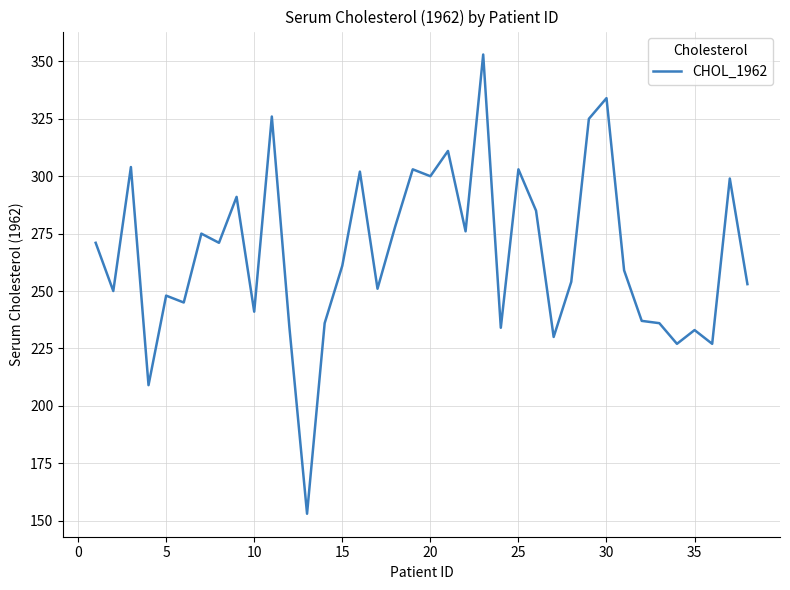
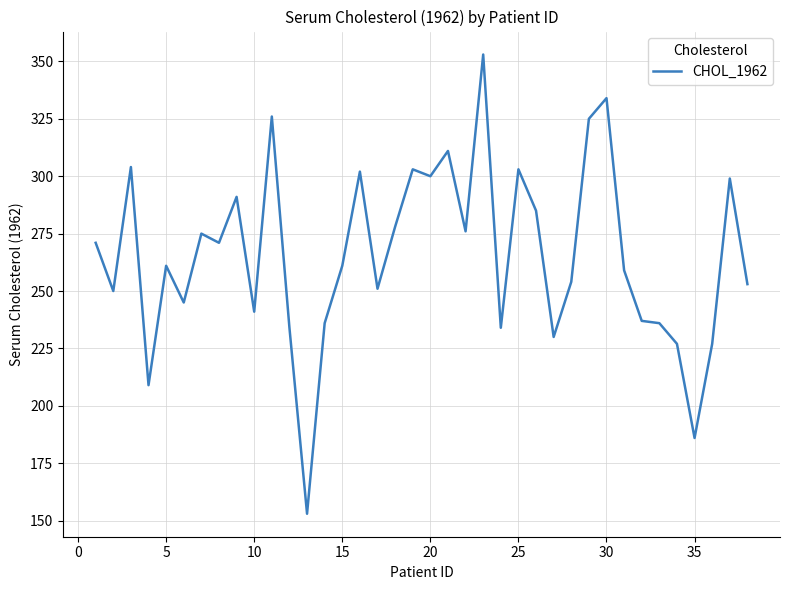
  {
-   "5": 248,
+   "5": 261,
    "10": 241,
    "15": 261,
    "20": 300,
    "25": 303,
    "30": 334,
-   "35": 233
+   "35": 186
  }
